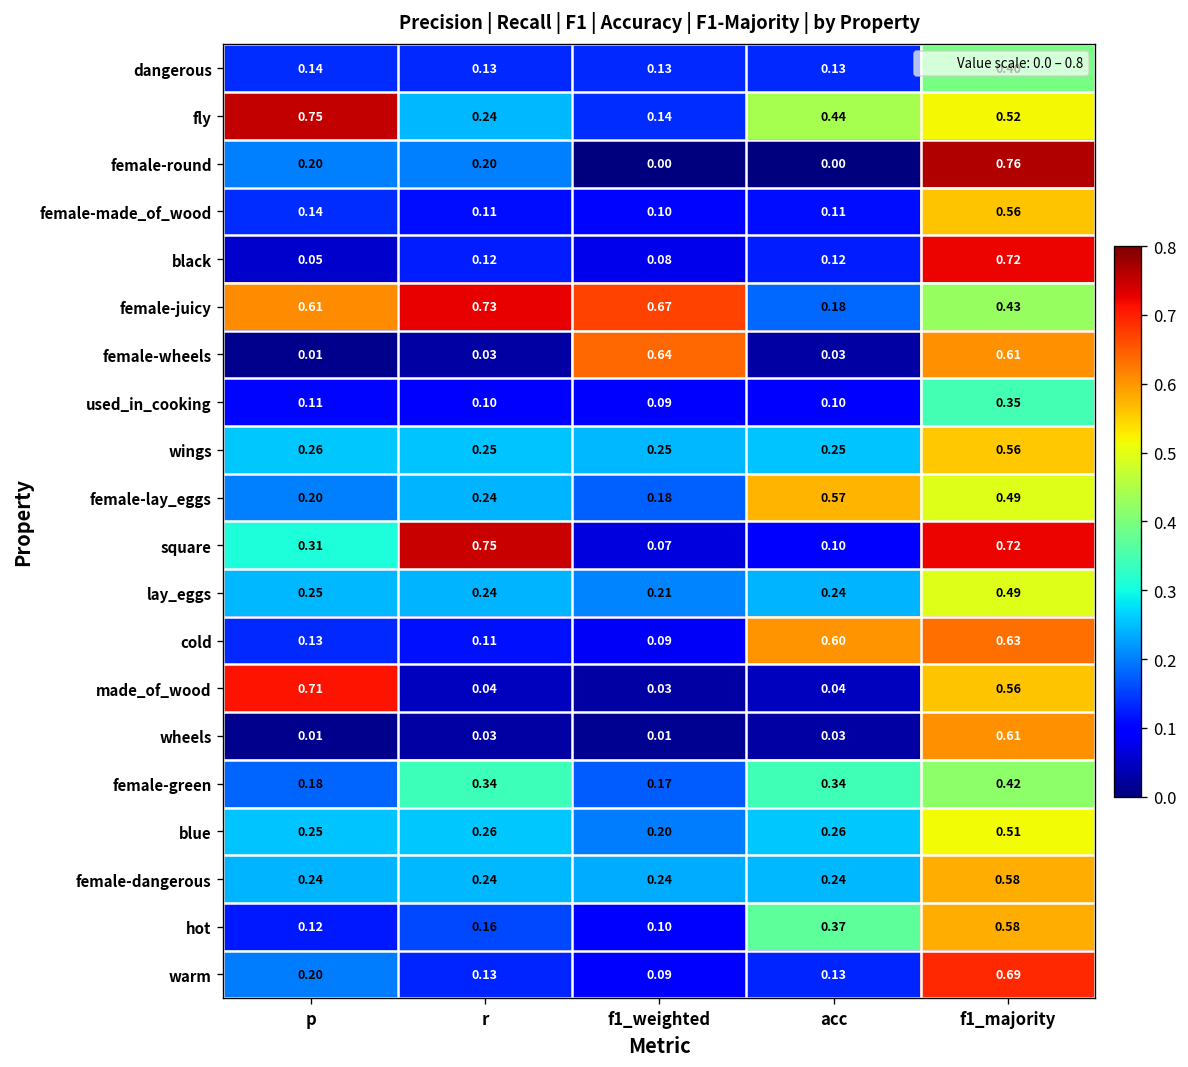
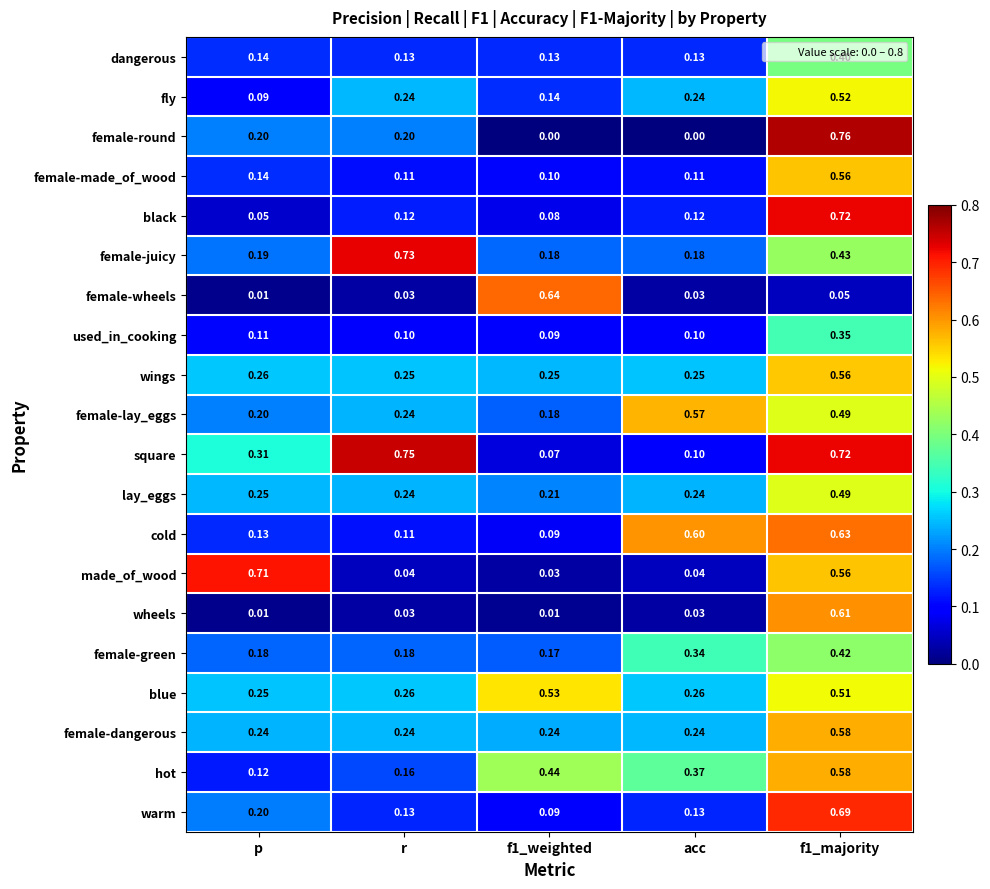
  {
    "dangerous": {
      "p": 0.14,
      "r": 0.13,
      "f1_weighted": 0.13,
      "acc": 0.13
    },
    "fly": {
-     "p": 0.75,
+     "p": 0.09,
      "r": 0.24,
      "f1_weighted": 0.14,
-     "acc": 0.44,
+     "acc": 0.24,
      "f1_majority": 0.52
    },
    "female-round": {
      "p": 0.20,
      "r": 0.20,
      "f1_weighted": 0.00,
      "acc": 0.00,
      "f1_majority": 0.76
    },
    "female-made_of_wood": {
      "p": 0.14,
      "r": 0.11,
      "f1_weighted": 0.10,
      "acc": 0.11,
      "f1_majority": 0.56
    },
    "black": {
      "p": 0.05,
      "r": 0.12,
      "f1_weighted": 0.08,
      "acc": 0.12,
      "f1_majority": 0.72
    },
    "female-juicy": {
-     "p": 0.61,
+     "p": 0.19,
      "r": 0.73,
-     "f1_weighted": 0.67,
+     "f1_weighted": 0.18,
      "acc": 0.18,
      "f1_majority": 0.43
    },
    "female-wheels": {
      "p": 0.01,
      "r": 0.03,
      "f1_weighted": 0.64,
      "acc": 0.03,
-     "f1_majority": 0.61
+     "f1_majority": 0.05
    },
    "used_in_cooking": {
      "p": 0.11,
      "r": 0.10,
      "f1_weighted": 0.09,
      "acc": 0.10,
      "f1_majority": 0.35
    },
    "wings": {
      "p": 0.26,
      "r": 0.25,
      "f1_weighted": 0.25,
      "acc": 0.25,
      "f1_majority": 0.56
    },
    "female-lay_eggs": {
      "p": 0.20,
      "r": 0.24,
      "f1_weighted": 0.18,
      "acc": 0.57,
      "f1_majority": 0.49
    },
    "square": {
      "p": 0.31,
      "r": 0.75,
      "f1_weighted": 0.07,
      "acc": 0.10,
      "f1_majority": 0.72
    },
    "lay_eggs": {
      "p": 0.25,
      "r": 0.24,
      "f1_weighted": 0.21,
      "acc": 0.24,
      "f1_majority": 0.49
    },
    "cold": {
      "p": 0.13,
      "r": 0.11,
      "f1_weighted": 0.09,
      "acc": 0.60,
      "f1_majority": 0.63
    },
    "made_of_wood": {
      "p": 0.71,
      "r": 0.04,
      "f1_weighted": 0.03,
      "acc": 0.04,
      "f1_majority": 0.56
    },
    "wheels": {
      "p": 0.01,
      "r": 0.03,
      "f1_weighted": 0.01,
      "acc": 0.03,
      "f1_majority": 0.61
    },
    "female-green": {
      "p": 0.18,
-     "r": 0.34,
+     "r": 0.18,
      "f1_weighted": 0.17,
      "acc": 0.34,
      "f1_majority": 0.42
    },
    "blue": {
      "p": 0.25,
      "r": 0.26,
-     "f1_weighted": 0.20,
+     "f1_weighted": 0.53,
      "acc": 0.26,
      "f1_majority": 0.51
    },
    "female-dangerous": {
      "p": 0.24,
      "r": 0.24,
      "f1_weighted": 0.24,
      "acc": 0.24,
      "f1_majority": 0.58
    },
    "hot": {
      "p": 0.12,
      "r": 0.16,
-     "f1_weighted": 0.10,
+     "f1_weighted": 0.44,
      "acc": 0.37,
      "f1_majority": 0.58
    },
    "warm": {
      "p": 0.20,
      "r": 0.13,
      "f1_weighted": 0.09,
      "acc": 0.13,
      "f1_majority": 0.69
    }
  }
